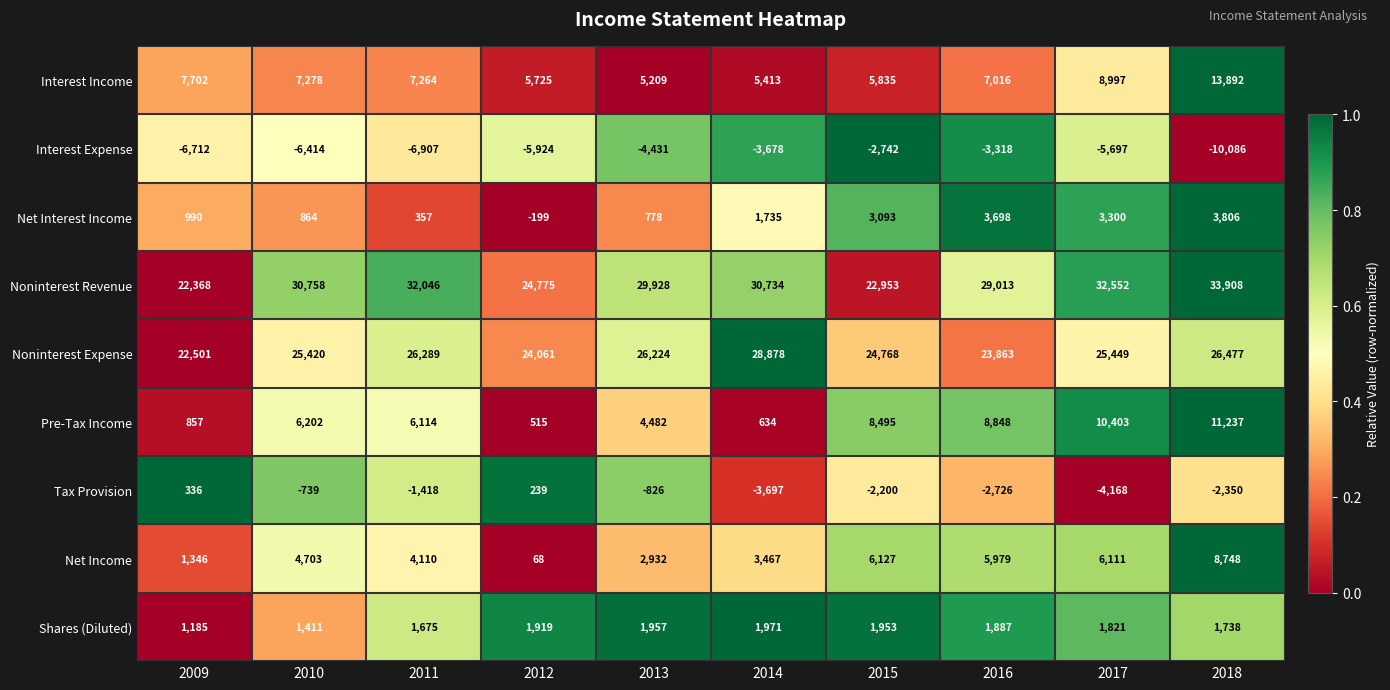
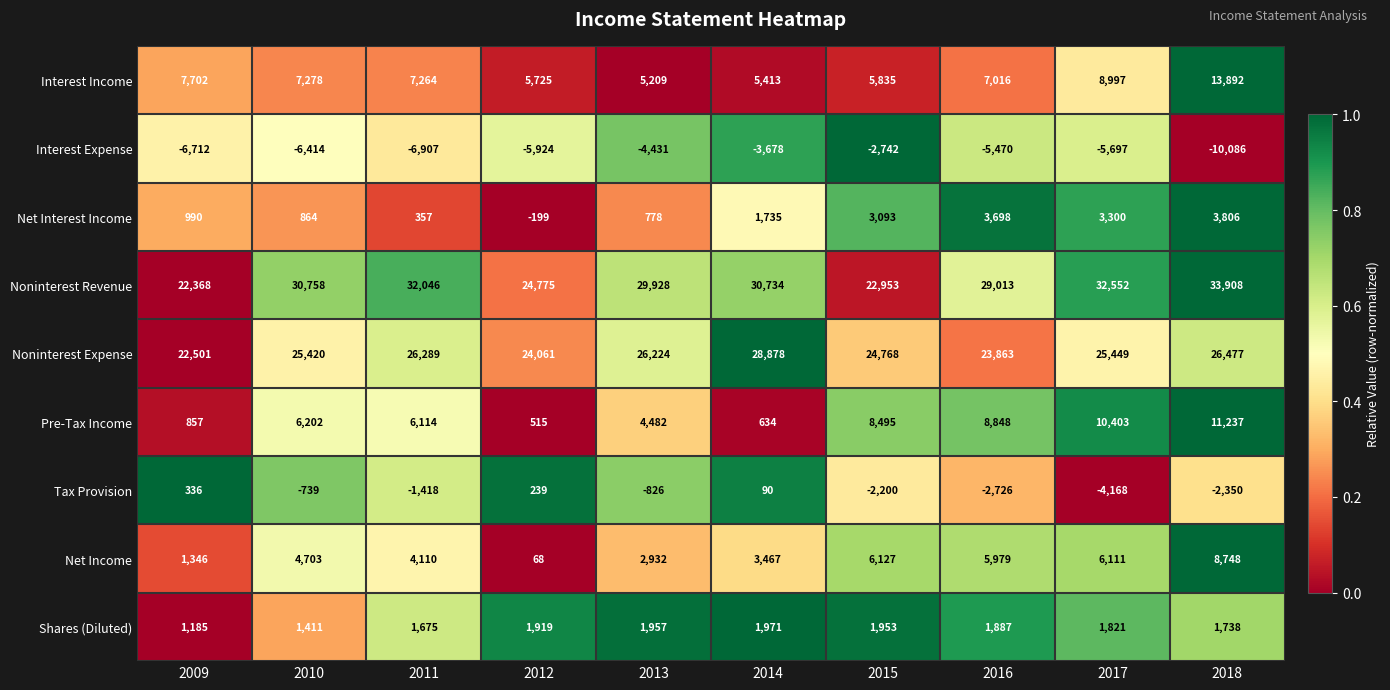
  {
    "Interest Income": {
      "2009": "7,702",
      "2010": "7,278",
      "2011": "7,264",
      "2012": "5,725",
      "2013": "5,209",
      "2014": "5,413",
      "2015": "5,835",
      "2016": "7,016",
      "2017": "8,997",
      "2018": "13,892"
    },
    "Interest Expense": {
      "2009": "-6,712",
      "2010": "-6,414",
      "2011": "-6,907",
      "2012": "-5,924",
      "2013": "-4,431",
      "2014": "-3,678",
      "2015": "-2,742",
-     "2016": "-3,318",
+     "2016": "-5,470",
      "2017": "-5,697",
      "2018": "-10,086"
    },
    "Net Interest Income": {
      "2009": "990",
      "2010": "864",
      "2011": "357",
      "2012": "-199",
      "2013": "778",
      "2014": "1,735",
      "2015": "3,093",
      "2016": "3,698",
      "2017": "3,300",
      "2018": "3,806"
    },
    "Noninterest Revenue": {
      "2009": "22,368",
      "2010": "30,758",
      "2011": "32,046",
      "2012": "24,775",
      "2013": "29,928",
      "2014": "30,734",
      "2015": "22,953",
      "2016": "29,013",
      "2017": "32,552",
      "2018": "33,908"
    },
    "Noninterest Expense": {
      "2009": "22,501",
      "2010": "25,420",
      "2011": "26,289",
      "2012": "24,061",
      "2013": "26,224",
      "2014": "28,878",
      "2015": "24,768",
      "2016": "23,863",
      "2017": "25,449",
      "2018": "26,477"
    },
    "Pre-Tax Income": {
      "2009": "857",
      "2010": "6,202",
      "2011": "6,114",
      "2012": "515",
      "2013": "4,482",
      "2014": "634",
      "2015": "8,495",
      "2016": "8,848",
      "2017": "10,403",
      "2018": "11,237"
    },
    "Tax Provision": {
      "2009": "336",
      "2010": "-739",
      "2011": "-1,418",
      "2012": "239",
      "2013": "-826",
-     "2014": "-3,697",
+     "2014": "90",
      "2015": "-2,200",
      "2016": "-2,726",
      "2017": "-4,168",
      "2018": "-2,350"
    },
    "Net Income": {
      "2009": "1,346",
      "2010": "4,703",
      "2011": "4,110",
      "2012": "68",
      "2013": "2,932",
      "2014": "3,467",
      "2015": "6,127",
      "2016": "5,979",
      "2017": "6,111",
      "2018": "8,748"
    },
    "Shares (Diluted)": {
      "2009": "1,185",
      "2010": "1,411",
      "2011": "1,675",
      "2012": "1,919",
      "2013": "1,957",
      "2014": "1,971",
      "2015": "1,953",
      "2016": "1,887",
      "2017": "1,821",
      "2018": "1,738"
    }
  }
